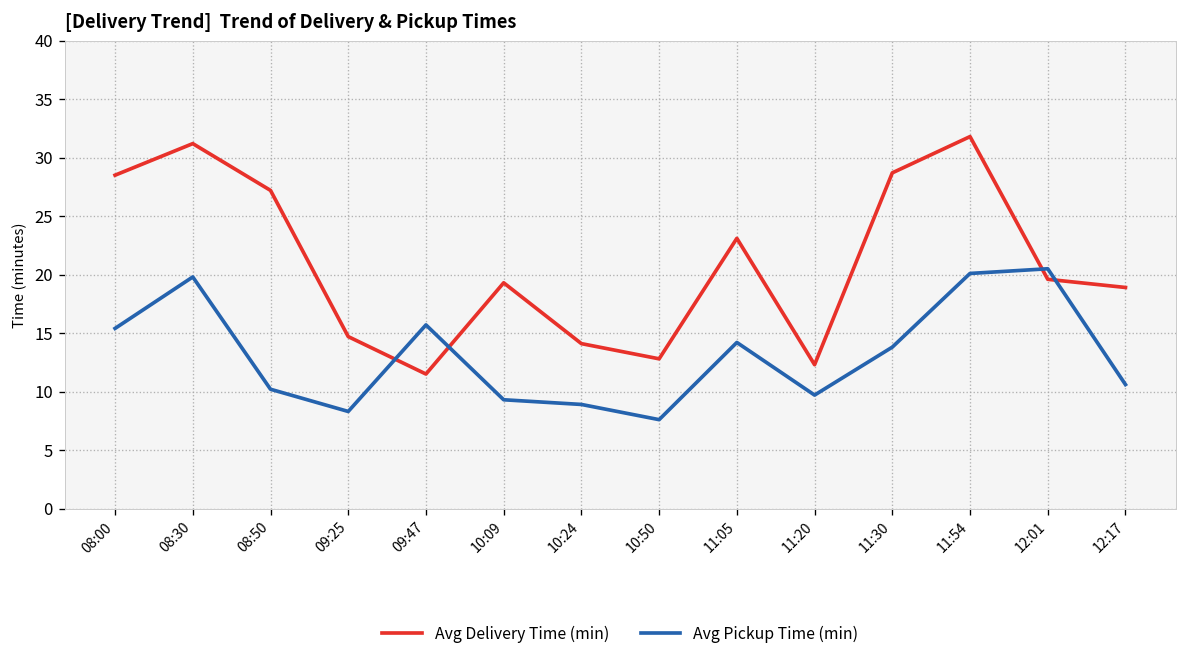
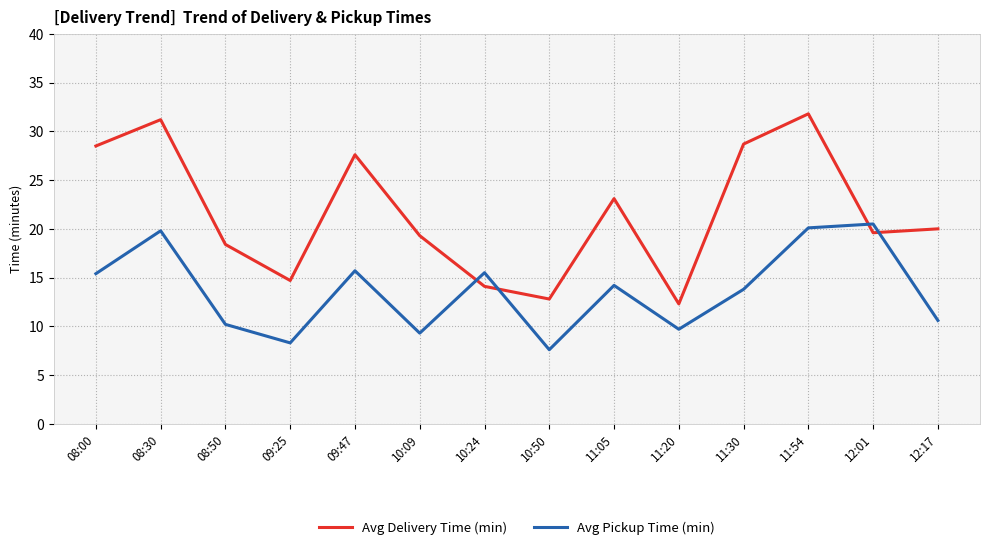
  {
    "Avg Delivery Time (min)": {
      "08:00": 29,
      "08:30": 31,
-     "08:50": 27,
+     "08:50": 18,
      "09:25": 15,
-     "09:47": 12,
+     "09:47": 28,
      "10:09": 19,
      "10:24": 14,
      "10:50": 13,
      "11:05": 23,
      "11:20": 12,
      "11:30": 29,
      "11:54": 32,
      "12:01": 20,
-     "12:17": 19
+     "12:17": 20
    },
    "Avg Pickup Time (min)": {
      "08:00": 15,
      "08:30": 20,
      "08:50": 10,
      "09:25": 8,
      "09:47": 16,
      "10:09": 9,
-     "10:24": 9,
+     "10:24": 16,
      "10:50": 8,
      "11:05": 14,
      "11:20": 10,
      "11:30": 14,
      "11:54": 20,
      "12:01": 21,
      "12:17": 11
    }
  }
